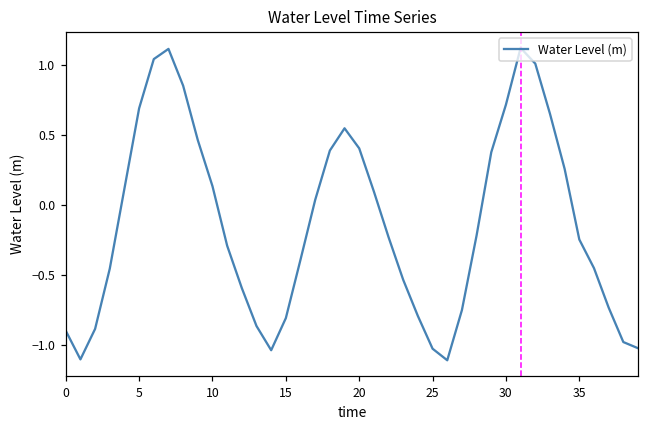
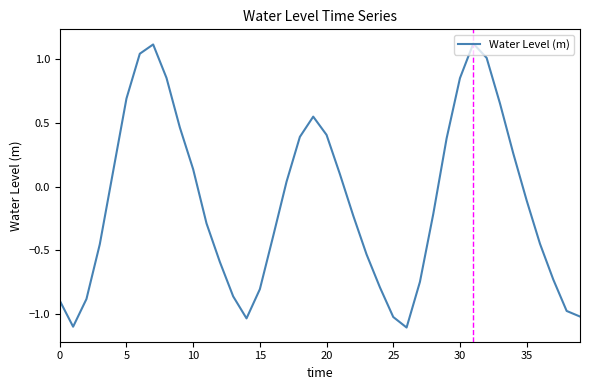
  {
    "0": -0.90,
    "5": 0.69,
    "10": 0.14,
    "15": -0.81,
    "20": 0.41,
    "25": -1.03,
-   "30": 0.72,
-   "35": -0.24
+   "30": 0.85,
+   "35": -0.11
  }
